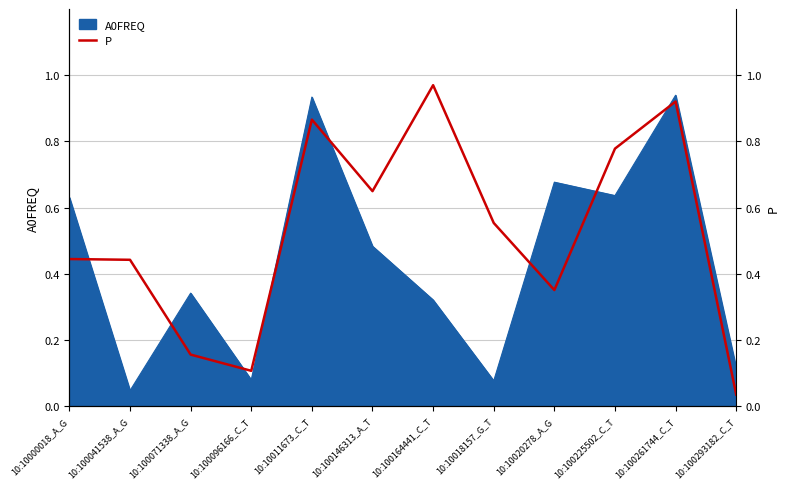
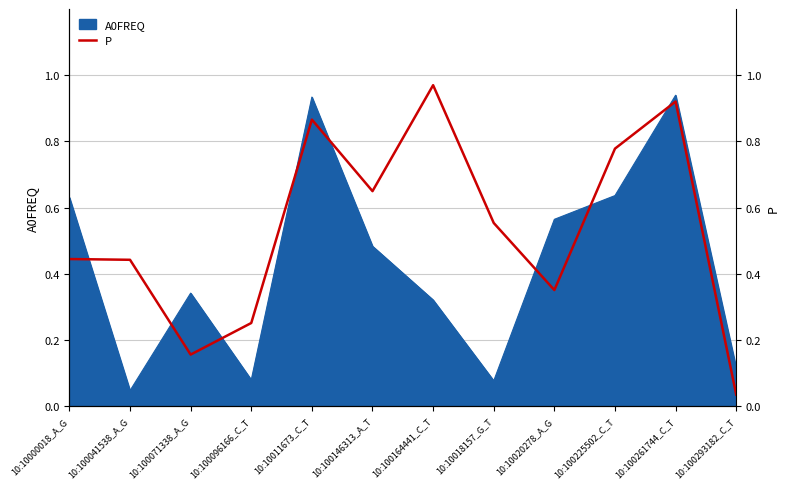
  {
    "A0FREQ": {
      "10:10000018_A_G": 0.63,
      "10:100041538_A_G": 0.05,
      "10:100071338_A_G": 0.34,
      "10:100096166_C_T": 0.08,
      "10:10011673_C_T": 0.93,
      "10:100146313_A_T": 0.48,
      "10:100164441_C_T": 0.32,
      "10:10018157_G_T": 0.08,
-     "10:10020278_A_G": 0.68,
+     "10:10020278_A_G": 0.56,
      "10:100225502_C_T": 0.64,
      "10:100261744_C_T": 0.94,
      "10:100293182_C_T": 0.12
    },
    "P": {
      "10:10000018_A_G": 0.44,
      "10:100041538_A_G": 0.44,
      "10:100071338_A_G": 0.16,
-     "10:100096166_C_T": 0.11,
+     "10:100096166_C_T": 0.25,
      "10:10011673_C_T": 0.87,
      "10:100146313_A_T": 0.65,
      "10:100164441_C_T": 0.97,
      "10:10018157_G_T": 0.55,
      "10:10020278_A_G": 0.35,
      "10:100225502_C_T": 0.78,
      "10:100261744_C_T": 0.92,
      "10:100293182_C_T": 0.04
    }
  }
